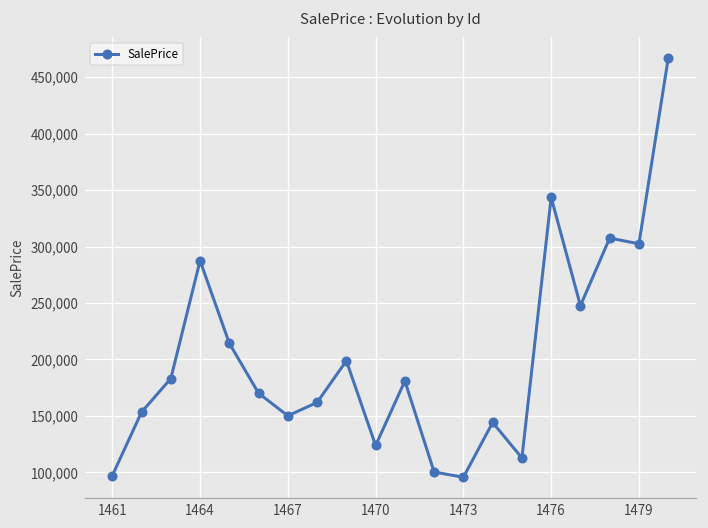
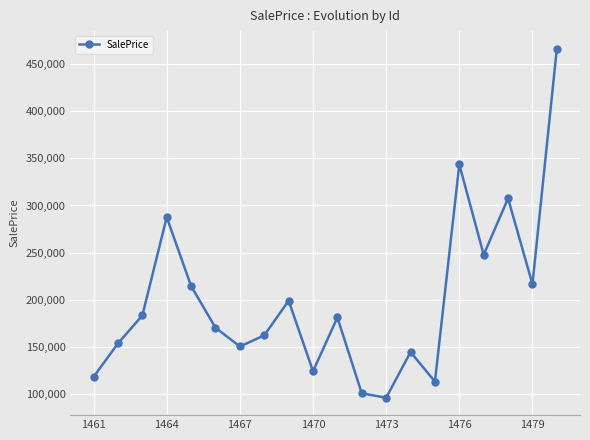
  {
-   "1461": "100,000",
+   "1461": "120,000",
    "1464": "290,000",
    "1467": "150,000",
    "1470": "120,000",
    "1473": "100,000",
    "1476": "340,000",
-   "1479": "300,000"
+   "1479": "220,000"
  }
